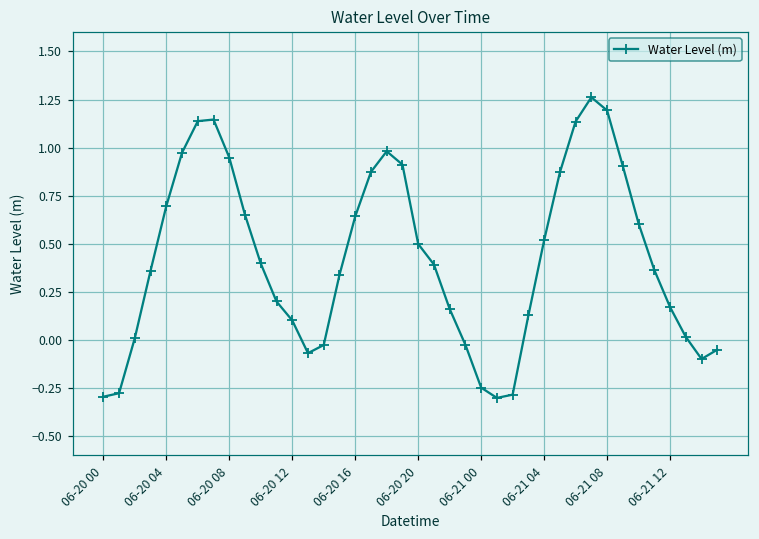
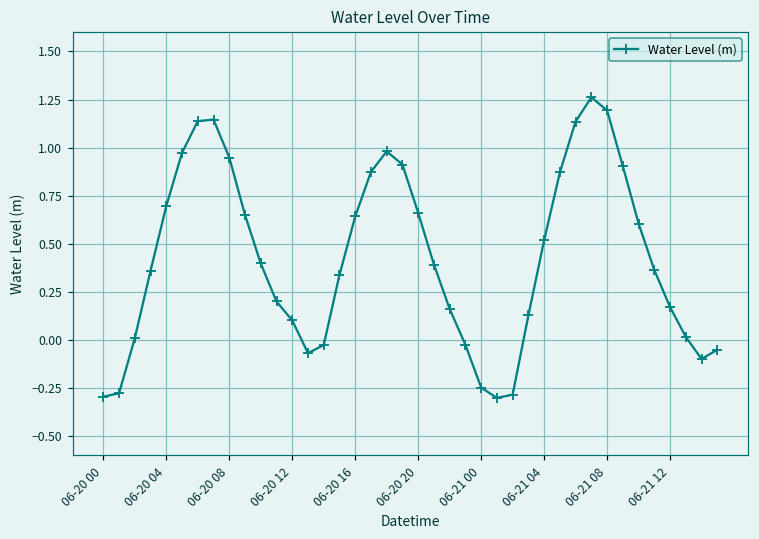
  {
    "06-20 00": -0.30,
    "06-20 04": 0.70,
    "06-20 08": 0.95,
    "06-20 12": 0.10,
    "06-20 16": 0.64,
-   "06-20 20": 0.50,
+   "06-20 20": 0.66,
    "06-21 00": -0.25,
    "06-21 04": 0.52,
    "06-21 08": 1.19,
    "06-21 12": 0.17
  }
